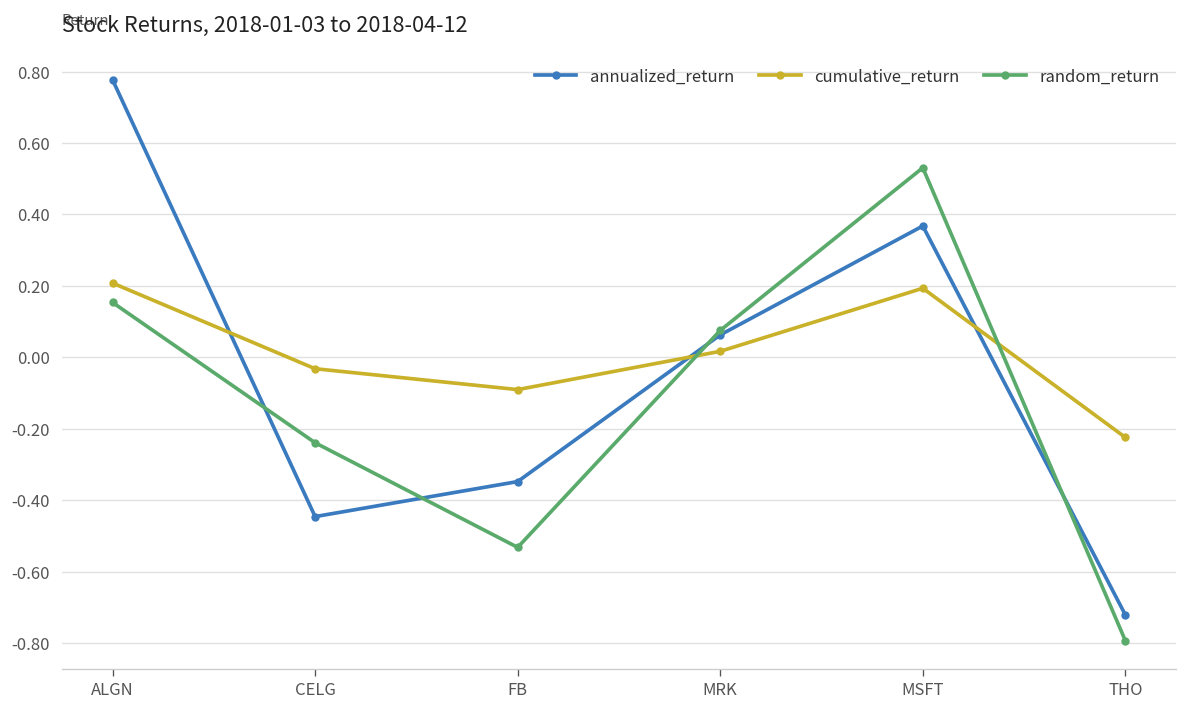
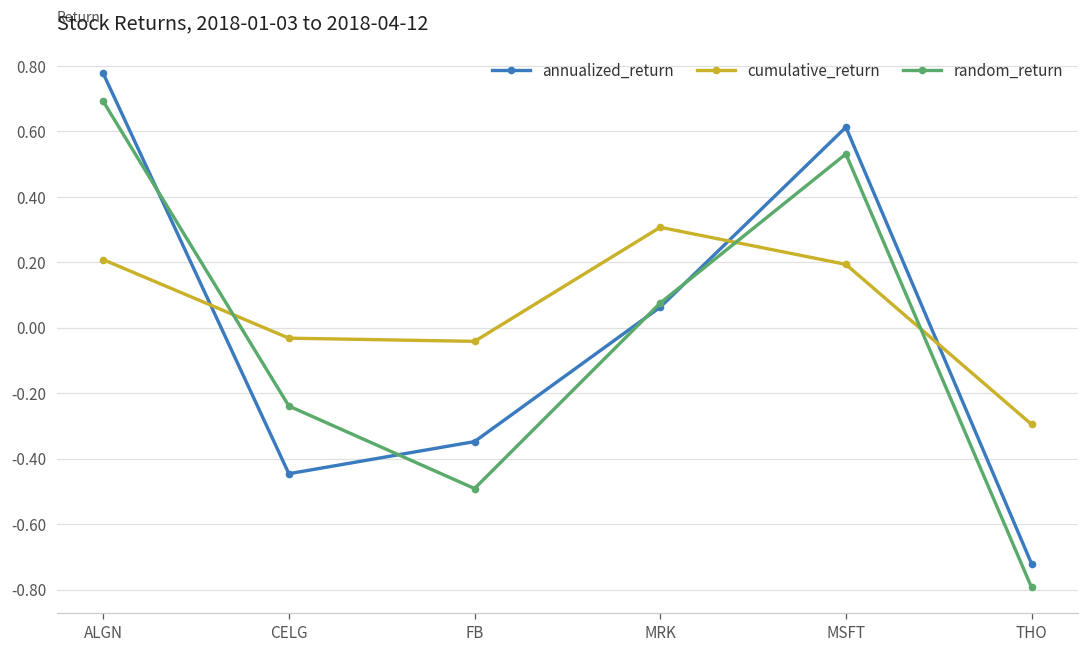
  {
    "annualized_return": {
      "ALGN": 0.78,
      "CELG": -0.45,
      "FB": -0.35,
      "MRK": 0.06,
-     "MSFT": 0.37,
+     "MSFT": 0.61,
      "THO": -0.72
    },
    "cumulative_return": {
      "ALGN": 0.21,
      "CELG": -0.03,
-     "FB": -0.09,
-     "MRK": 0.02,
+     "FB": -0.04,
+     "MRK": 0.31,
      "MSFT": 0.19,
-     "THO": -0.22
+     "THO": -0.30
    },
    "random_return": {
-     "ALGN": 0.15,
+     "ALGN": 0.69,
      "CELG": -0.24,
-     "FB": -0.53,
+     "FB": -0.49,
      "MRK": 0.08,
      "MSFT": 0.53,
      "THO": -0.79
    }
  }
